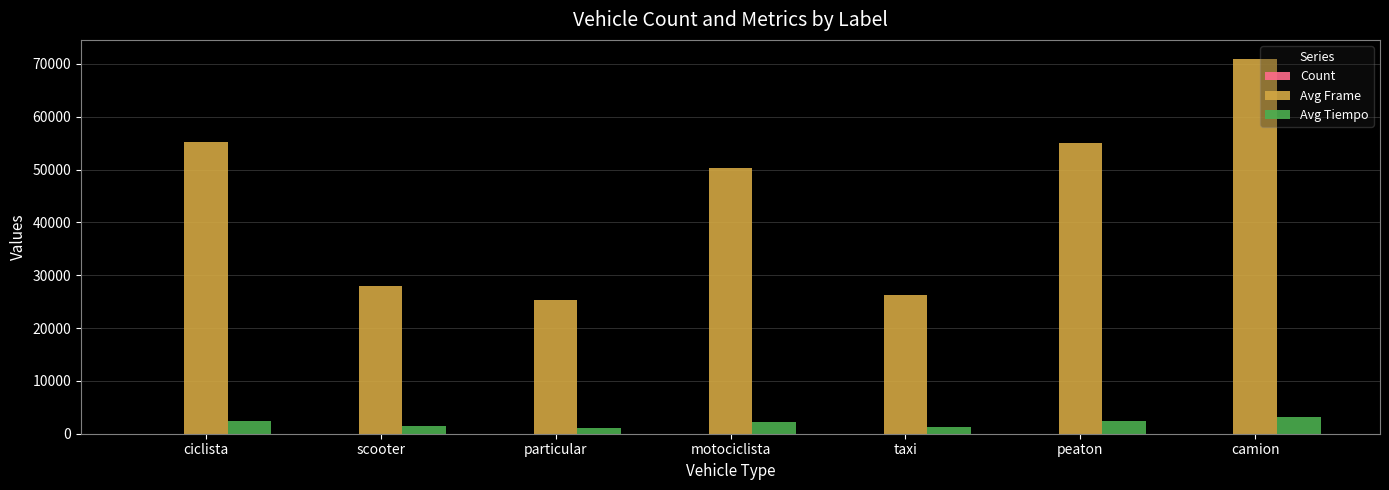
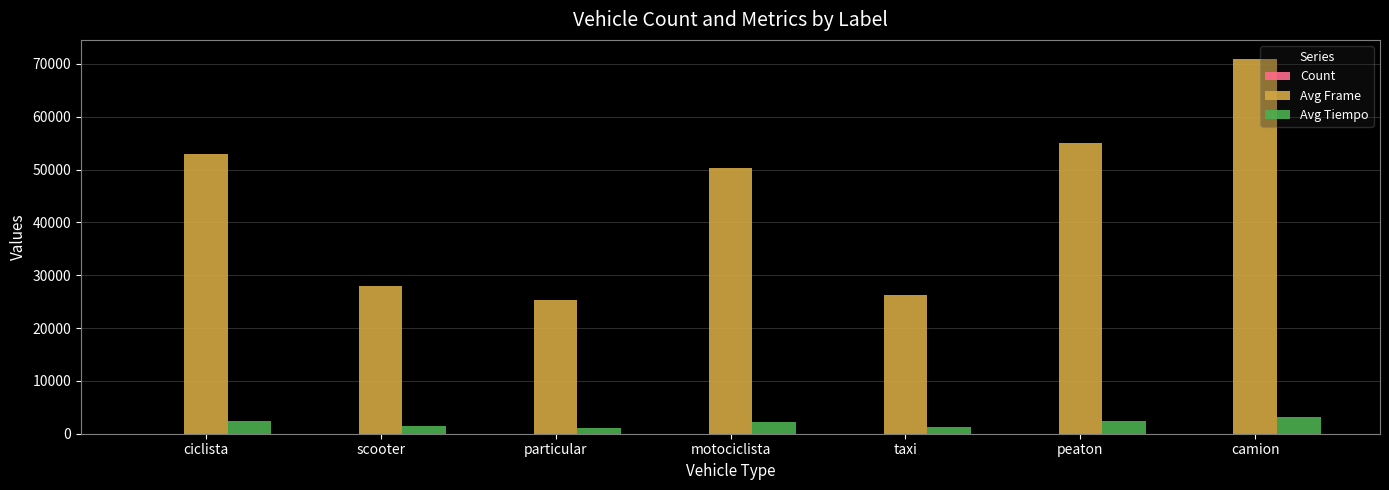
  {
    "Avg Frame": {
-     "ciclista": 55000,
+     "ciclista": 53000,
      "scooter": 28000,
      "particular": 25000,
      "motociclista": 50000,
      "taxi": 26000,
      "peaton": 55000,
      "camion": 71000
    },
    "Avg Tiempo": {
      "ciclista": 2000,
      "scooter": 1000,
      "particular": 1000,
      "motociclista": 2000,
      "taxi": 1000,
      "peaton": 2000,
      "camion": 3000
    }
  }
